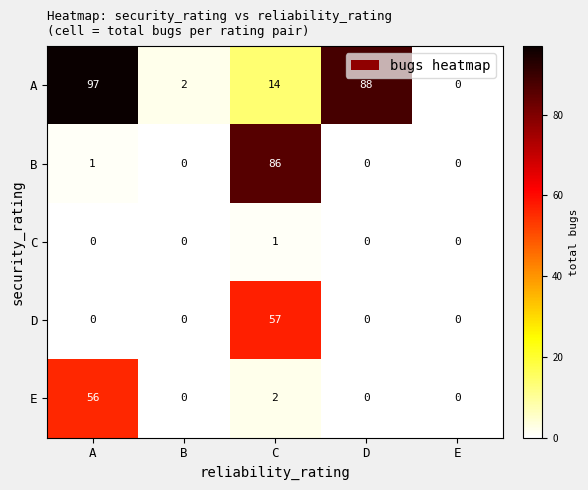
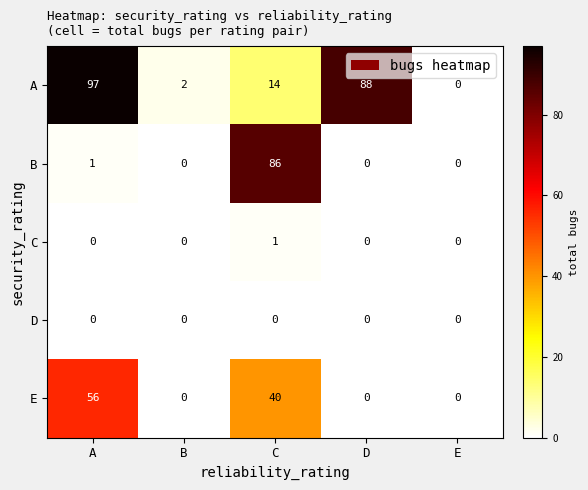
  {
    "A": {
      "A": 97,
      "B": 2,
      "C": 14,
      "D": 88,
      "E": 0
    },
    "B": {
      "A": 1,
      "B": 0,
      "C": 86,
      "D": 0,
      "E": 0
    },
    "C": {
      "A": 0,
      "B": 0,
      "C": 1,
      "D": 0,
      "E": 0
    },
    "D": {
      "A": 0,
      "B": 0,
-     "C": 57,
+     "C": 0,
      "D": 0,
      "E": 0
    },
    "E": {
      "A": 56,
      "B": 0,
-     "C": 2,
+     "C": 40,
      "D": 0,
      "E": 0
    }
  }
